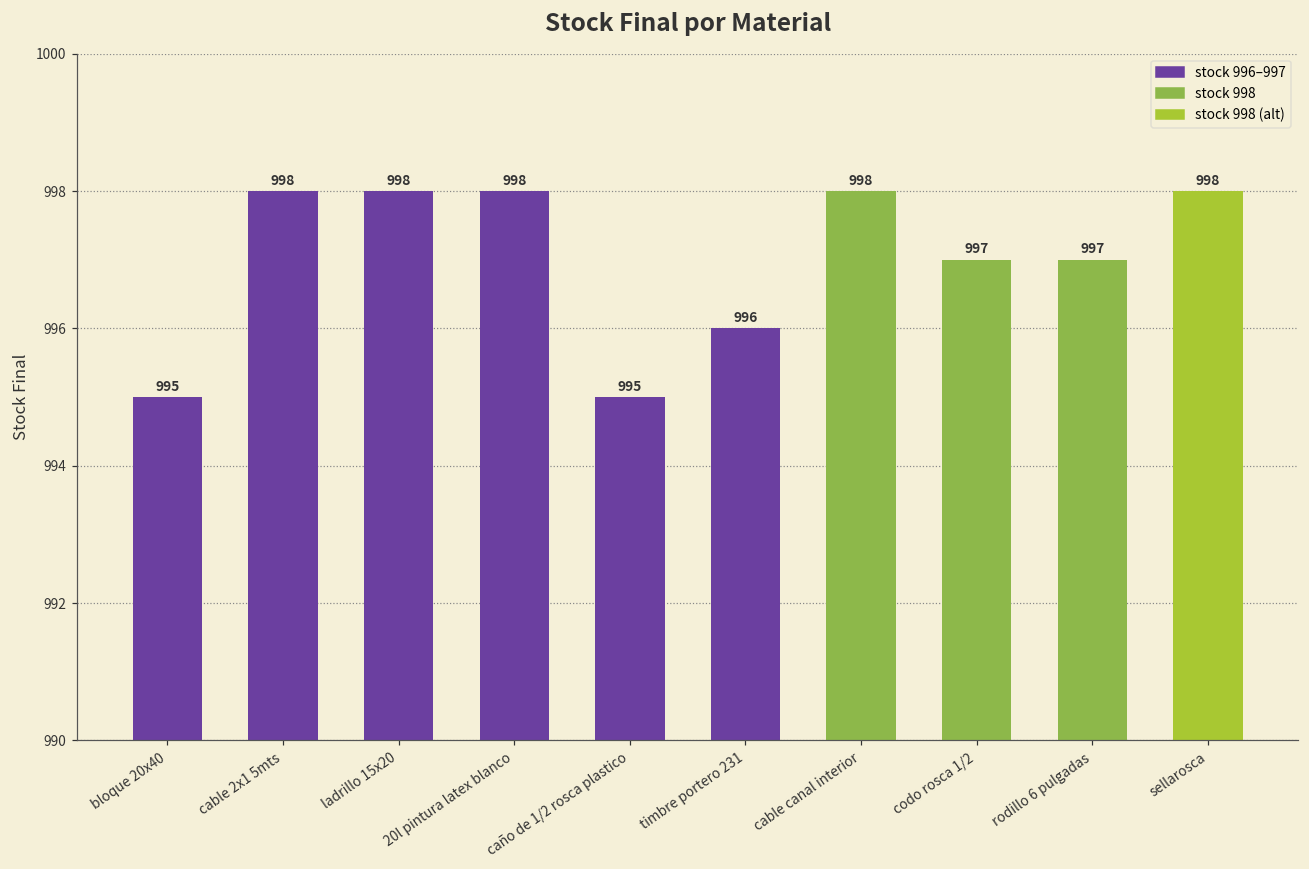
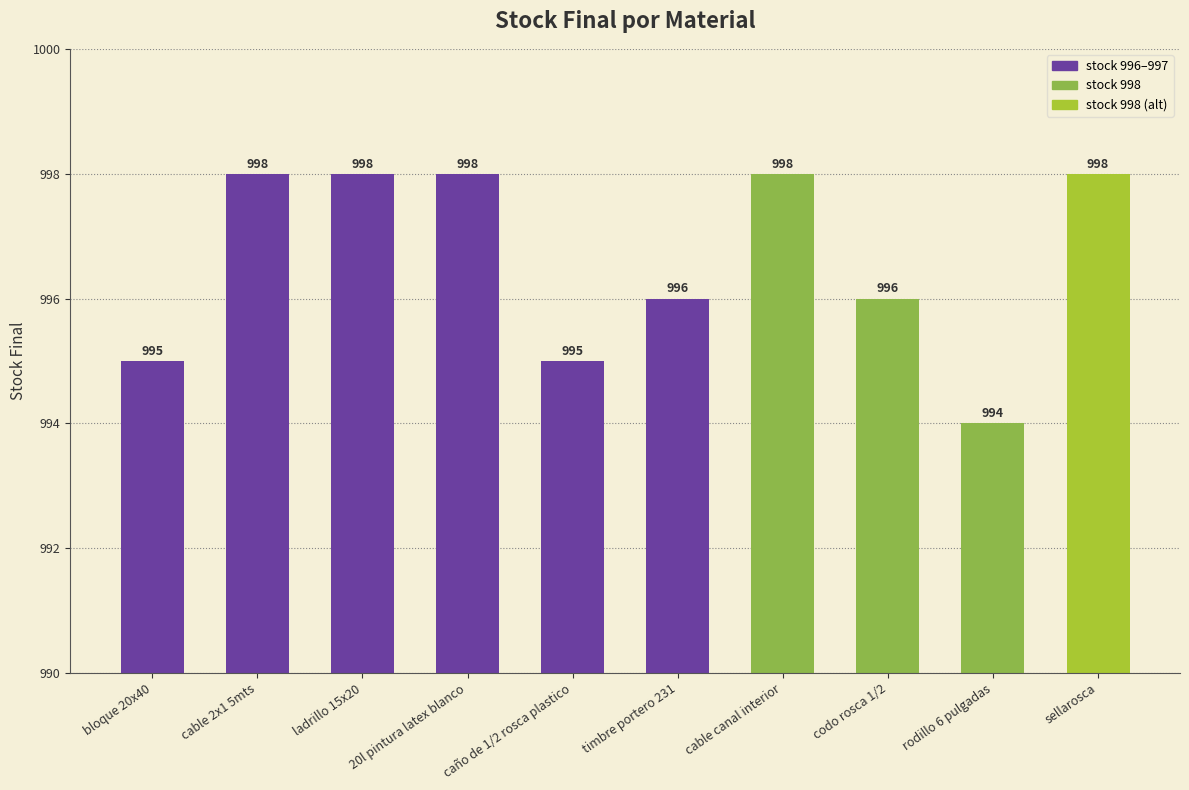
  {
    "bloque 20x40": 995,
    "cable 2x1 5mts": 998,
    "ladrillo 15x20": 998,
    "20l pintura latex blanco": 998,
    "caño de 1/2 rosca plastico": 995,
    "timbre portero 231": 996,
    "cable canal interior": 998,
-   "codo rosca 1/2": 997,
-   "rodillo 6 pulgadas": 997,
+   "codo rosca 1/2": 996,
+   "rodillo 6 pulgadas": 994,
    "sellarosca": 998
  }
